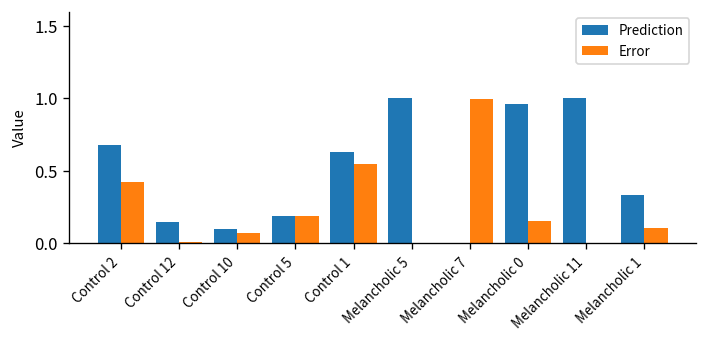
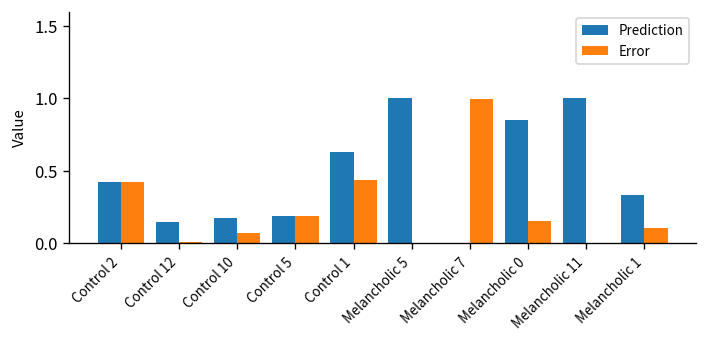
  {
    "Prediction": {
-     "Control 2": 0.68,
+     "Control 2": 0.42,
      "Control 12": 0.15,
-     "Control 10": 0.10,
+     "Control 10": 0.18,
      "Control 5": 0.19,
      "Control 1": 0.63,
      "Melancholic 5": 1.00,
-     "Melancholic 0": 0.96,
+     "Melancholic 0": 0.85,
      "Melancholic 11": 1.00,
      "Melancholic 1": 0.33
    },
    "Error": {
      "Control 2": 0.42,
      "Control 10": 0.07,
      "Control 5": 0.19,
-     "Control 1": 0.55,
+     "Control 1": 0.43,
      "Melancholic 7": 1.00,
      "Melancholic 0": 0.15,
      "Melancholic 1": 0.11
    }
  }
